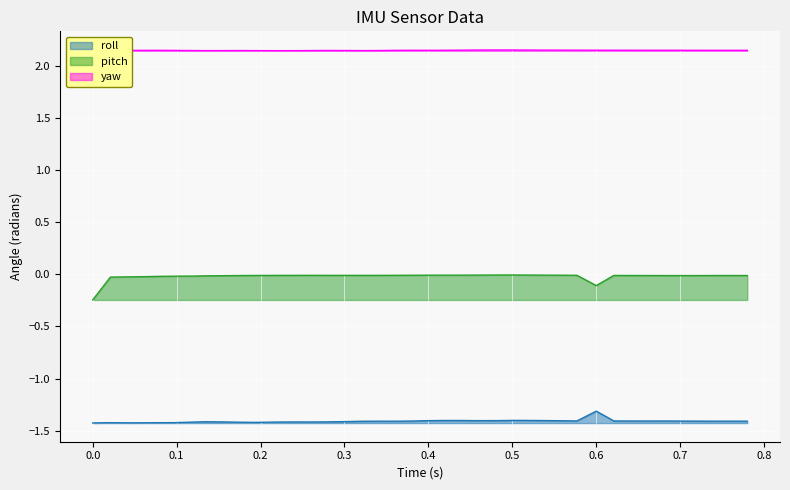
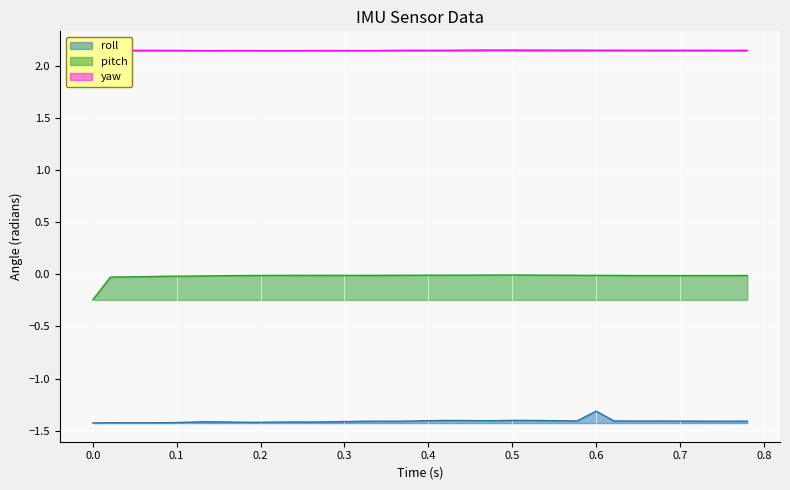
  {
    "roll": {
      "0.0": -1.43,
      "0.6": -1.31
    },
    "pitch": {
      "0.0": -0.25,
-     "0.6": -0.11
+     "0.6": -0.01
    },
    "yaw": {
      "0.6": 2.15
    }
  }
